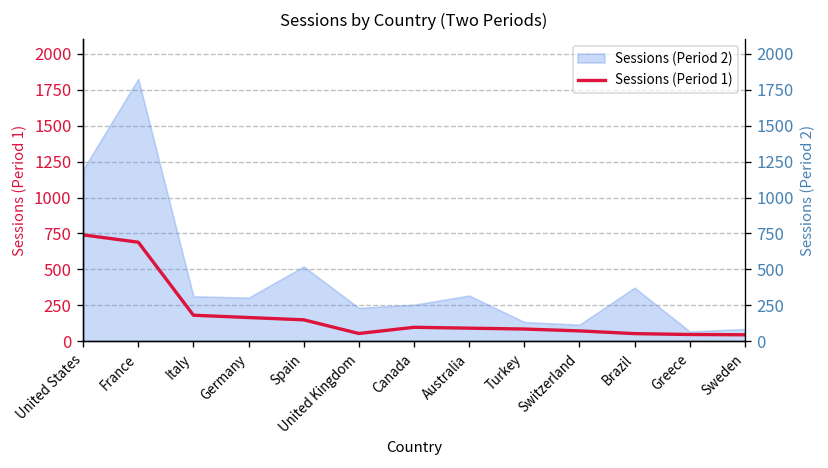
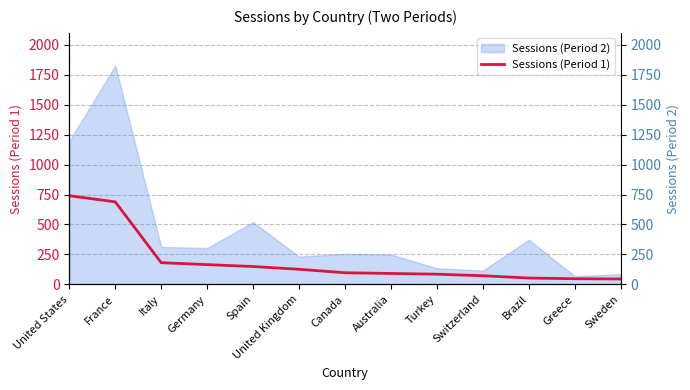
  {
    "Sessions (Period 1)": {
      "United States": 740,
      "France": 690,
      "Italy": 180,
      "Germany": 170,
      "Spain": 150,
-     "United Kingdom": 50,
+     "United Kingdom": 130,
      "Canada": 100,
      "Australia": 90,
      "Turkey": 90,
      "Switzerland": 70,
      "Brazil": 50,
      "Sweden": 50
    },
    "Sessions (Period 2)": {
      "United States": 1200,
      "France": 1830,
      "Italy": 310,
      "Germany": 300,
      "Spain": 520,
      "United Kingdom": 230,
      "Canada": 250,
-     "Australia": 320,
+     "Australia": 250,
      "Turkey": 130,
      "Switzerland": 120,
      "Brazil": 370,
      "Sweden": 90
    }
  }
